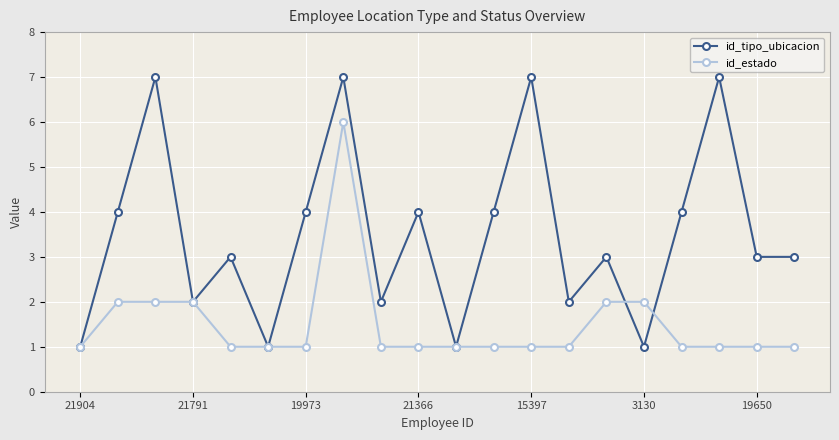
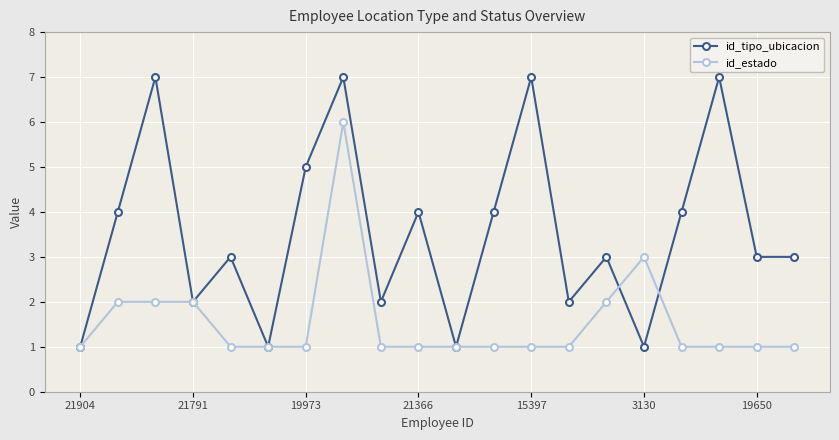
  {
    "id_tipo_ubicacion": {
-     "19973": 4,
+     "19973": 5,
      "21366": 4,
      "15397": 7,
      "3130": 1,
      "19650": 3
    },
    "id_estado": {
      "19973": 1,
      "21366": 1,
      "15397": 1,
-     "3130": 2,
+     "3130": 3,
      "19650": 1
    }
  }
